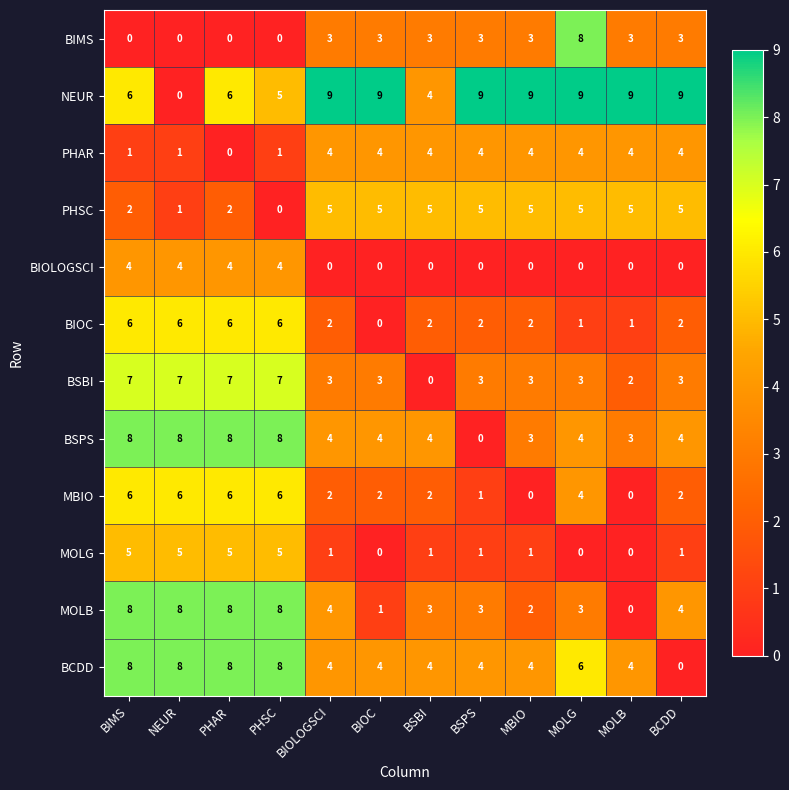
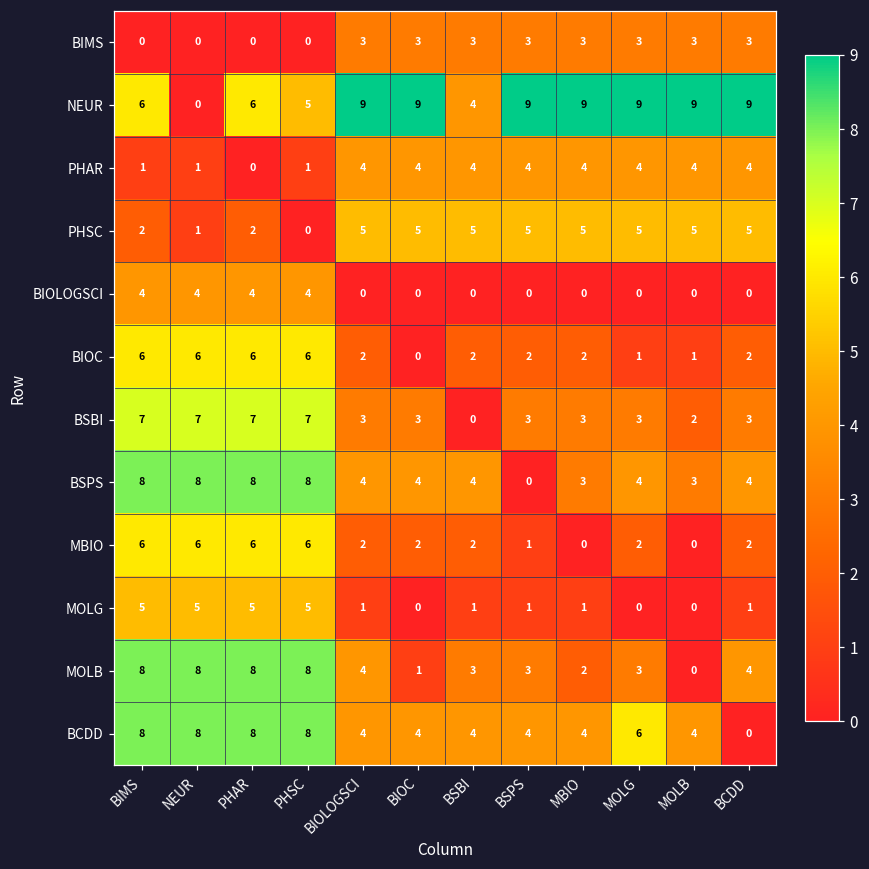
  {
    "BIMS": {
      "BIMS": 0,
      "NEUR": 0,
      "PHAR": 0,
      "PHSC": 0,
      "BIOLOGSCI": 3,
      "BIOC": 3,
      "BSBI": 3,
      "BSPS": 3,
      "MBIO": 3,
-     "MOLG": 8,
+     "MOLG": 3,
      "MOLB": 3,
      "BCDD": 3
    },
    "NEUR": {
      "BIMS": 6,
      "NEUR": 0,
      "PHAR": 6,
      "PHSC": 5,
      "BIOLOGSCI": 9,
      "BIOC": 9,
      "BSBI": 4,
      "BSPS": 9,
      "MBIO": 9,
      "MOLG": 9,
      "MOLB": 9,
      "BCDD": 9
    },
    "PHAR": {
      "BIMS": 1,
      "NEUR": 1,
      "PHAR": 0,
      "PHSC": 1,
      "BIOLOGSCI": 4,
      "BIOC": 4,
      "BSBI": 4,
      "BSPS": 4,
      "MBIO": 4,
      "MOLG": 4,
      "MOLB": 4,
      "BCDD": 4
    },
    "PHSC": {
      "BIMS": 2,
      "NEUR": 1,
      "PHAR": 2,
      "PHSC": 0,
      "BIOLOGSCI": 5,
      "BIOC": 5,
      "BSBI": 5,
      "BSPS": 5,
      "MBIO": 5,
      "MOLG": 5,
      "MOLB": 5,
      "BCDD": 5
    },
    "BIOLOGSCI": {
      "BIMS": 4,
      "NEUR": 4,
      "PHAR": 4,
      "PHSC": 4,
      "BIOLOGSCI": 0,
      "BIOC": 0,
      "BSBI": 0,
      "BSPS": 0,
      "MBIO": 0,
      "MOLG": 0,
      "MOLB": 0,
      "BCDD": 0
    },
    "BIOC": {
      "BIMS": 6,
      "NEUR": 6,
      "PHAR": 6,
      "PHSC": 6,
      "BIOLOGSCI": 2,
      "BIOC": 0,
      "BSBI": 2,
      "BSPS": 2,
      "MBIO": 2,
      "MOLG": 1,
      "MOLB": 1,
      "BCDD": 2
    },
    "BSBI": {
      "BIMS": 7,
      "NEUR": 7,
      "PHAR": 7,
      "PHSC": 7,
      "BIOLOGSCI": 3,
      "BIOC": 3,
      "BSBI": 0,
      "BSPS": 3,
      "MBIO": 3,
      "MOLG": 3,
      "MOLB": 2,
      "BCDD": 3
    },
    "BSPS": {
      "BIMS": 8,
      "NEUR": 8,
      "PHAR": 8,
      "PHSC": 8,
      "BIOLOGSCI": 4,
      "BIOC": 4,
      "BSBI": 4,
      "BSPS": 0,
      "MBIO": 3,
      "MOLG": 4,
      "MOLB": 3,
      "BCDD": 4
    },
    "MBIO": {
      "BIMS": 6,
      "NEUR": 6,
      "PHAR": 6,
      "PHSC": 6,
      "BIOLOGSCI": 2,
      "BIOC": 2,
      "BSBI": 2,
      "BSPS": 1,
      "MBIO": 0,
-     "MOLG": 4,
+     "MOLG": 2,
      "MOLB": 0,
      "BCDD": 2
    },
    "MOLG": {
      "BIMS": 5,
      "NEUR": 5,
      "PHAR": 5,
      "PHSC": 5,
      "BIOLOGSCI": 1,
      "BIOC": 0,
      "BSBI": 1,
      "BSPS": 1,
      "MBIO": 1,
      "MOLG": 0,
      "MOLB": 0,
      "BCDD": 1
    },
    "MOLB": {
      "BIMS": 8,
      "NEUR": 8,
      "PHAR": 8,
      "PHSC": 8,
      "BIOLOGSCI": 4,
      "BIOC": 1,
      "BSBI": 3,
      "BSPS": 3,
      "MBIO": 2,
      "MOLG": 3,
      "MOLB": 0,
      "BCDD": 4
    },
    "BCDD": {
      "BIMS": 8,
      "NEUR": 8,
      "PHAR": 8,
      "PHSC": 8,
      "BIOLOGSCI": 4,
      "BIOC": 4,
      "BSBI": 4,
      "BSPS": 4,
      "MBIO": 4,
      "MOLG": 6,
      "MOLB": 4,
      "BCDD": 0
    }
  }
